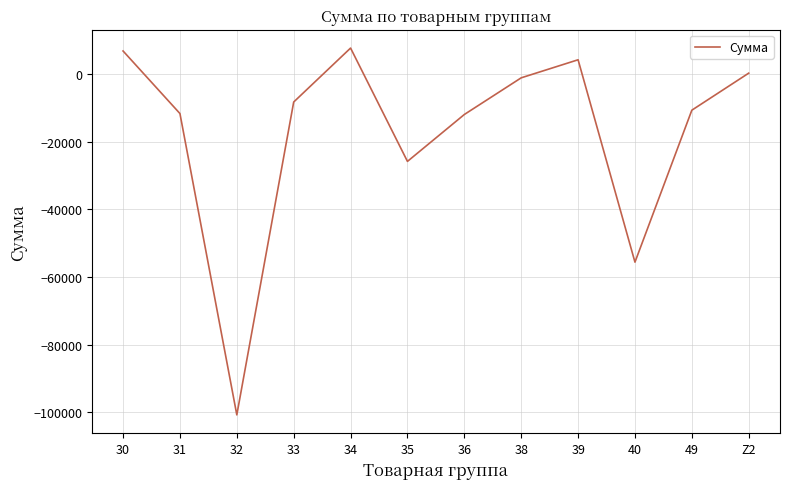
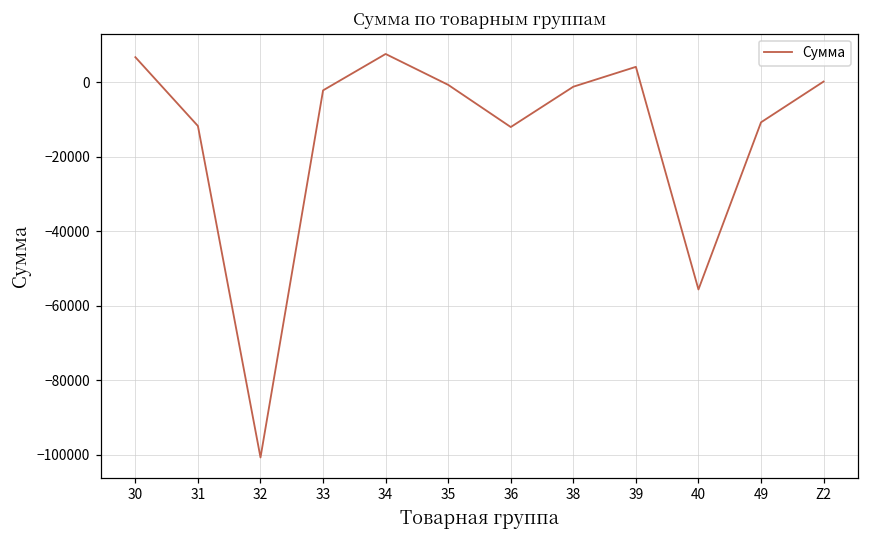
  {
    "30": 7000,
    "31": -12000,
    "32": -101000,
-   "33": -8000,
+   "33": -2000,
    "34": 8000,
-   "35": -26000,
+   "35": -1000,
    "36": -12000,
    "38": -1000,
    "39": 4000,
    "40": -56000,
    "49": -11000,
    "Z2": 0
  }
